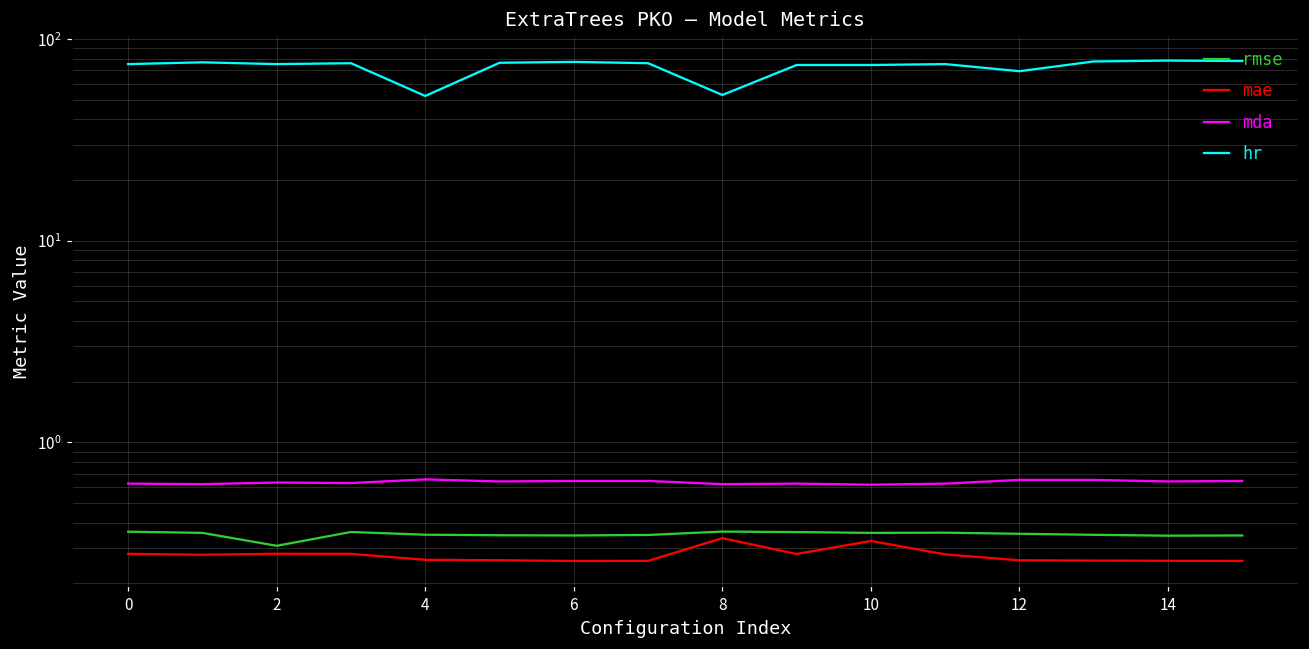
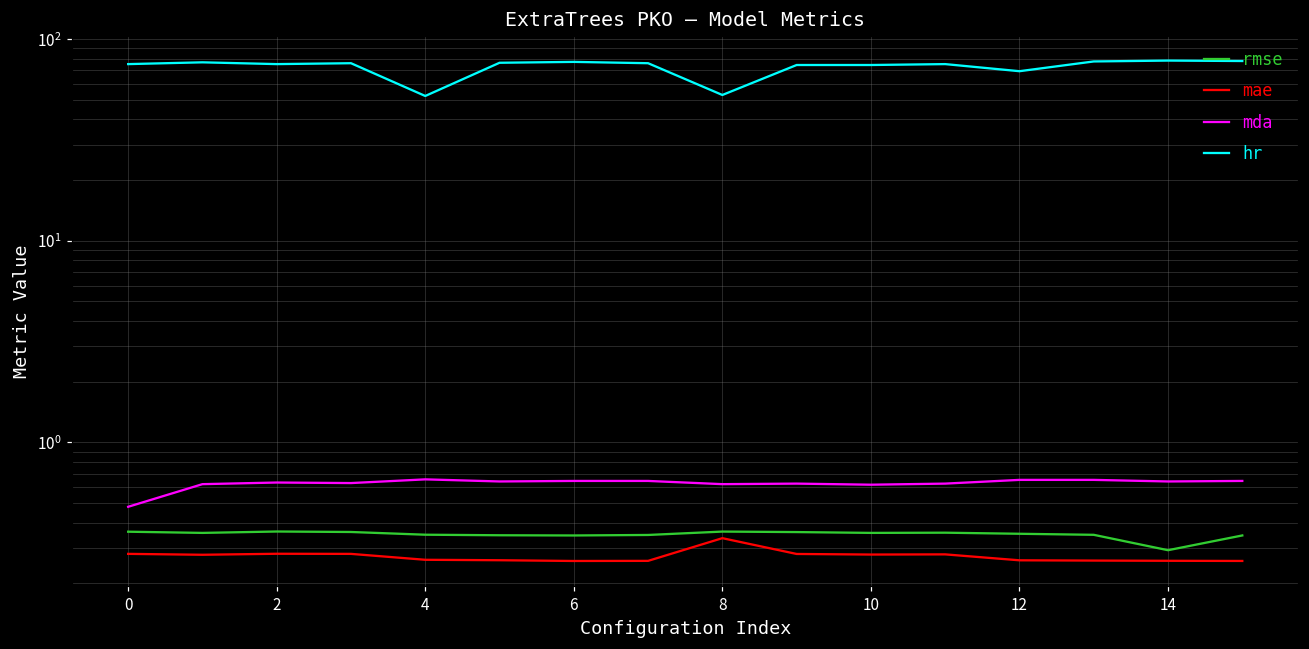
  {
    "rmse": {
      "0": 0.36,
-     "2": 0.31,
+     "2": 0.36,
      "4": 0.35,
      "6": 0.35,
      "8": 0.36,
      "10": 0.36,
      "12": 0.35,
-     "14": 0.34
+     "14": 0.29
    },
    "mae": {
      "0": 0.28,
      "2": 0.28,
      "4": 0.26,
      "6": 0.26,
      "8": 0.33,
-     "10": 0.32,
+     "10": 0.28,
      "12": 0.26,
      "14": 0.26
    },
    "mda": {
-     "0": 0.62,
+     "0": 0.48,
      "2": 0.63,
      "4": 0.66,
      "6": 0.64,
      "8": 0.62,
      "10": 0.62,
      "12": 0.65,
      "14": 0.64
    },
    "hr": {
      "0": 75,
      "2": 75,
      "4": 52,
      "6": 77,
      "8": 53,
      "10": 75,
      "12": 69,
      "14": 78
    }
  }
